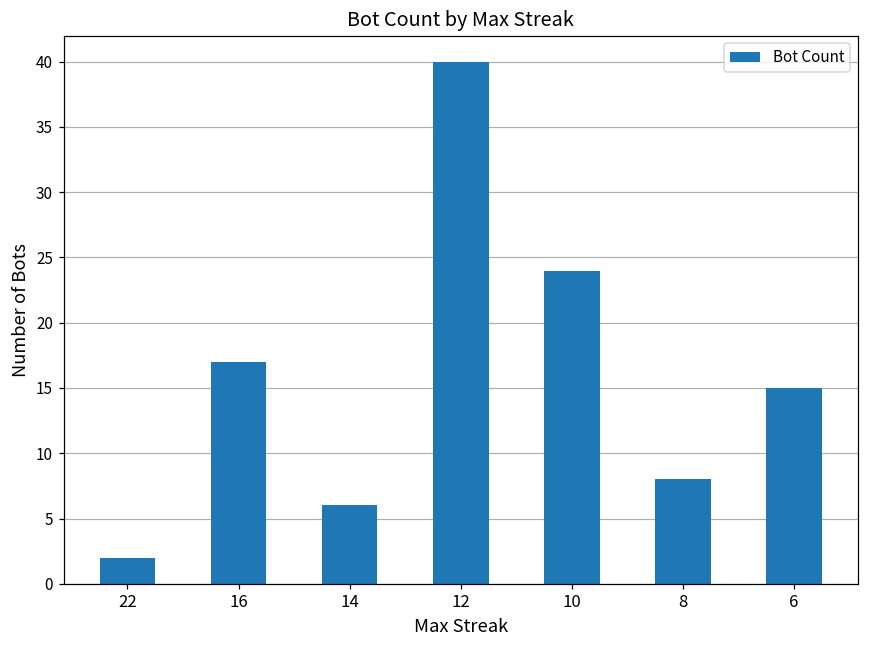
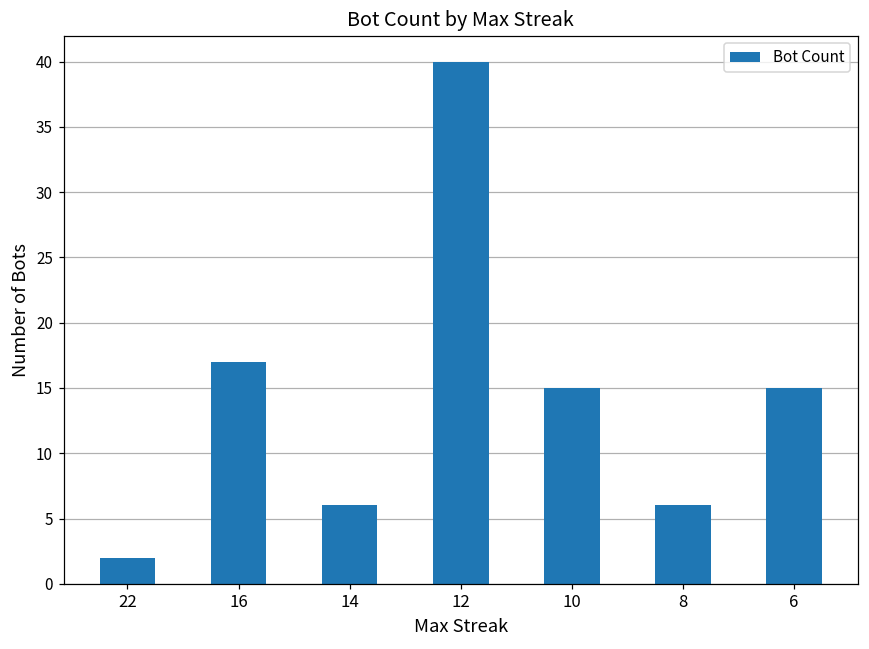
  {
    "22": 2,
    "16": 17,
    "14": 6,
    "12": 40,
-   "10": 24,
-   "8": 8,
+   "10": 15,
+   "8": 6,
    "6": 15
  }
